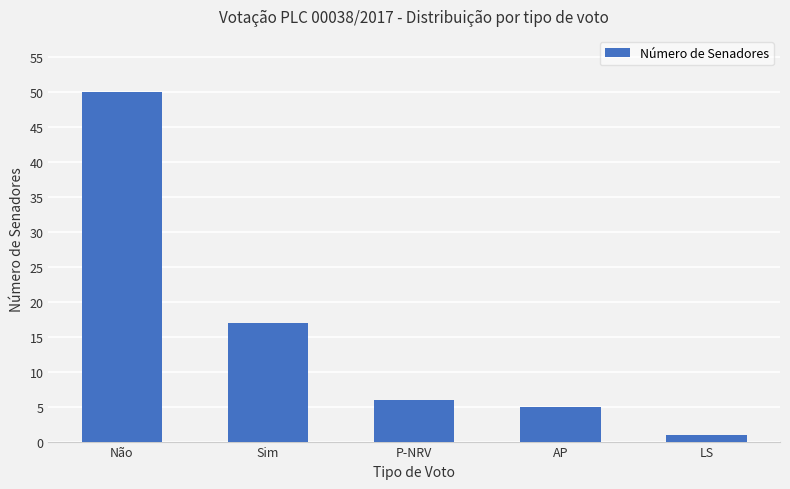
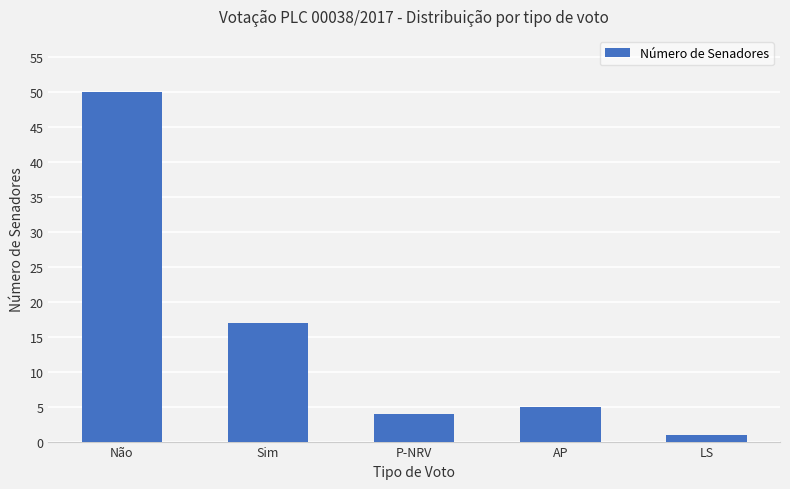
  {
    "Não": 50,
    "Sim": 17,
-   "P-NRV": 6,
+   "P-NRV": 4,
    "AP": 5,
    "LS": 1
  }
